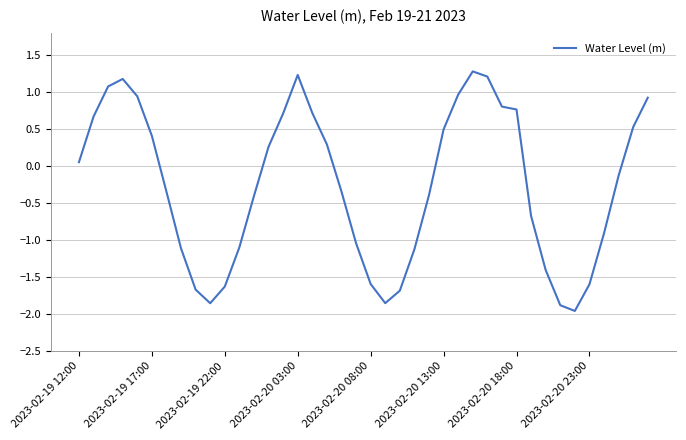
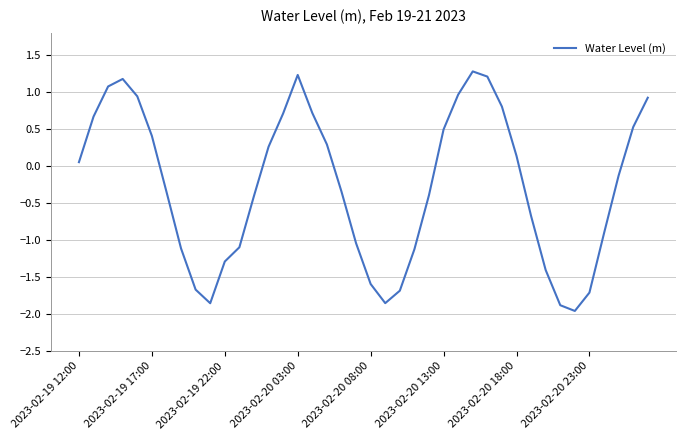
  {
    "2023-02-19 12:00": 0.1,
    "2023-02-19 17:00": 0.4,
-   "2023-02-19 22:00": -1.6,
+   "2023-02-19 22:00": -1.3,
    "2023-02-20 03:00": 1.2,
    "2023-02-20 08:00": -1.6,
    "2023-02-20 13:00": 0.5,
-   "2023-02-20 18:00": 0.8,
-   "2023-02-20 23:00": -1.6
+   "2023-02-20 18:00": 0.1,
+   "2023-02-20 23:00": -1.7
  }
